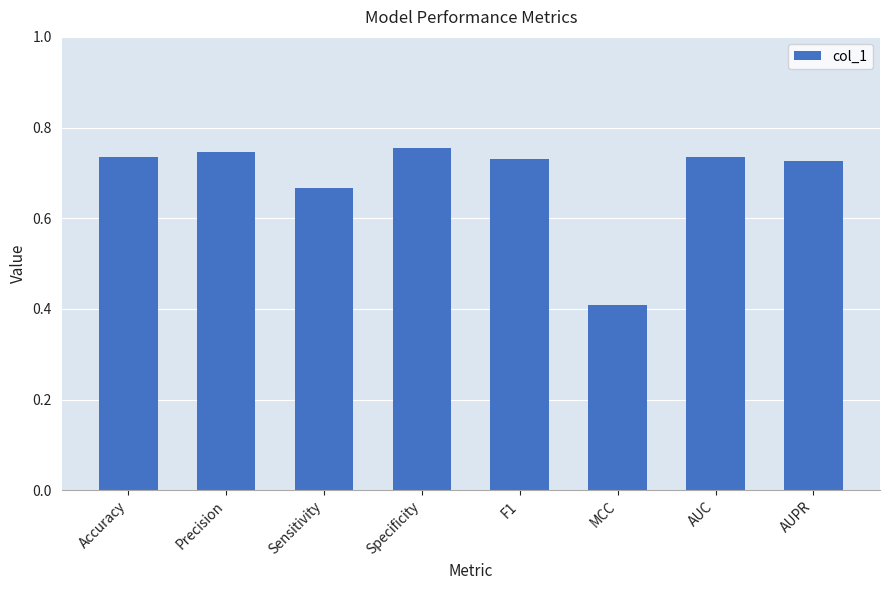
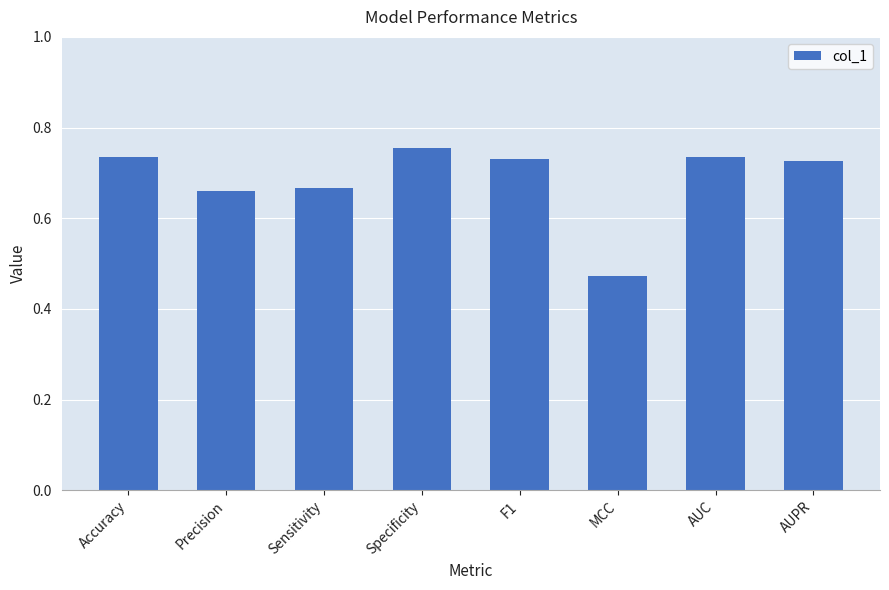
  {
    "Accuracy": 0.74,
-   "Precision": 0.75,
+   "Precision": 0.66,
    "Sensitivity": 0.67,
    "Specificity": 0.75,
    "F1": 0.73,
-   "MCC": 0.41,
+   "MCC": 0.47,
    "AUC": 0.74,
    "AUPR": 0.73
  }
